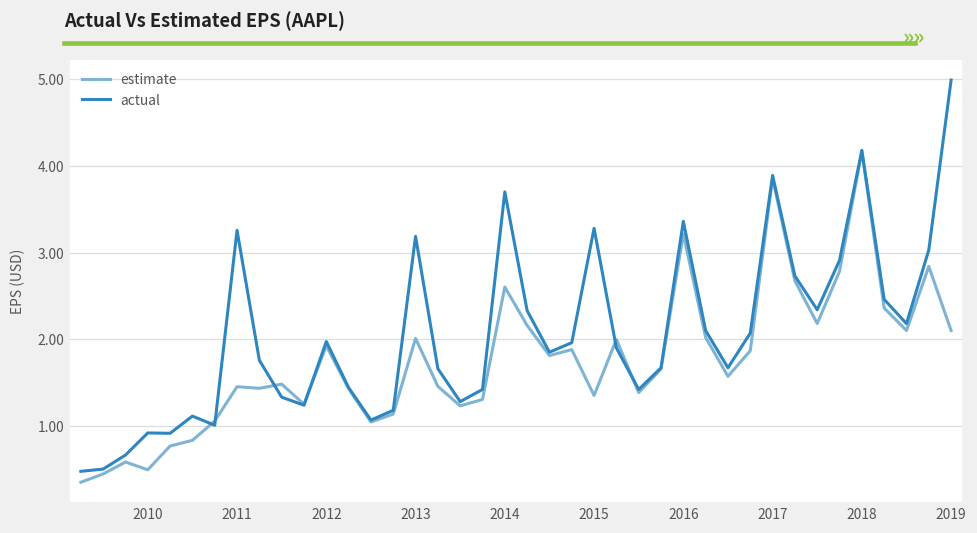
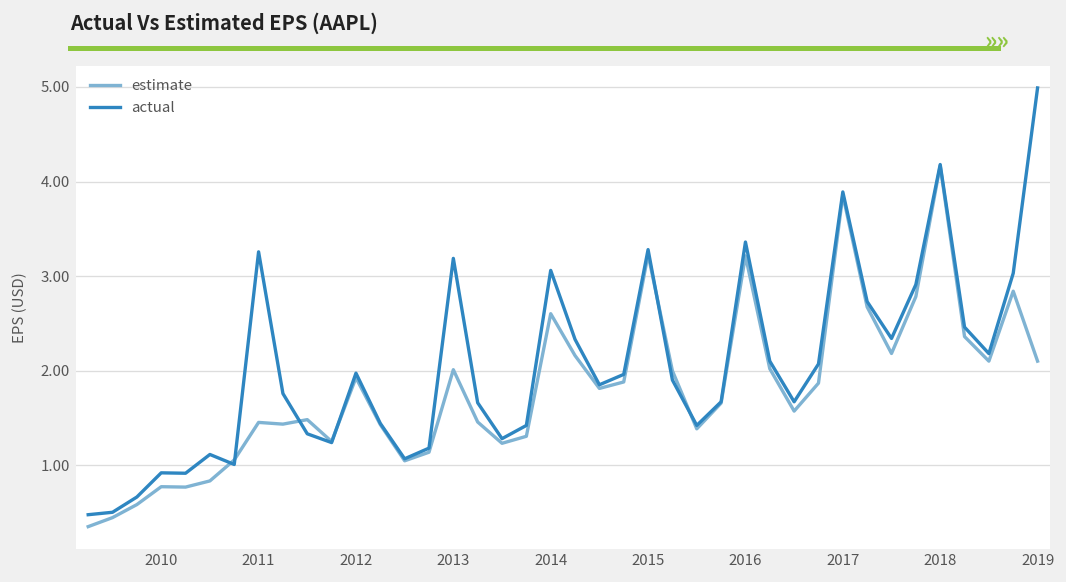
  {
    "estimate": {
-     "2010": 0.5,
+     "2010": 0.8,
      "2011": 1.5,
      "2012": 1.9,
      "2013": 2.0,
      "2014": 2.6,
-     "2015": 1.4,
+     "2015": 3.2,
      "2016": 3.2,
      "2017": 3.9,
      "2019": 2.1
    },
    "actual": {
      "2010": 0.9,
      "2011": 3.3,
      "2012": 2.0,
      "2013": 3.2,
-     "2014": 3.7,
+     "2014": 3.1,
      "2015": 3.3,
      "2016": 3.4,
      "2017": 3.9,
      "2019": 5.0
    }
  }
